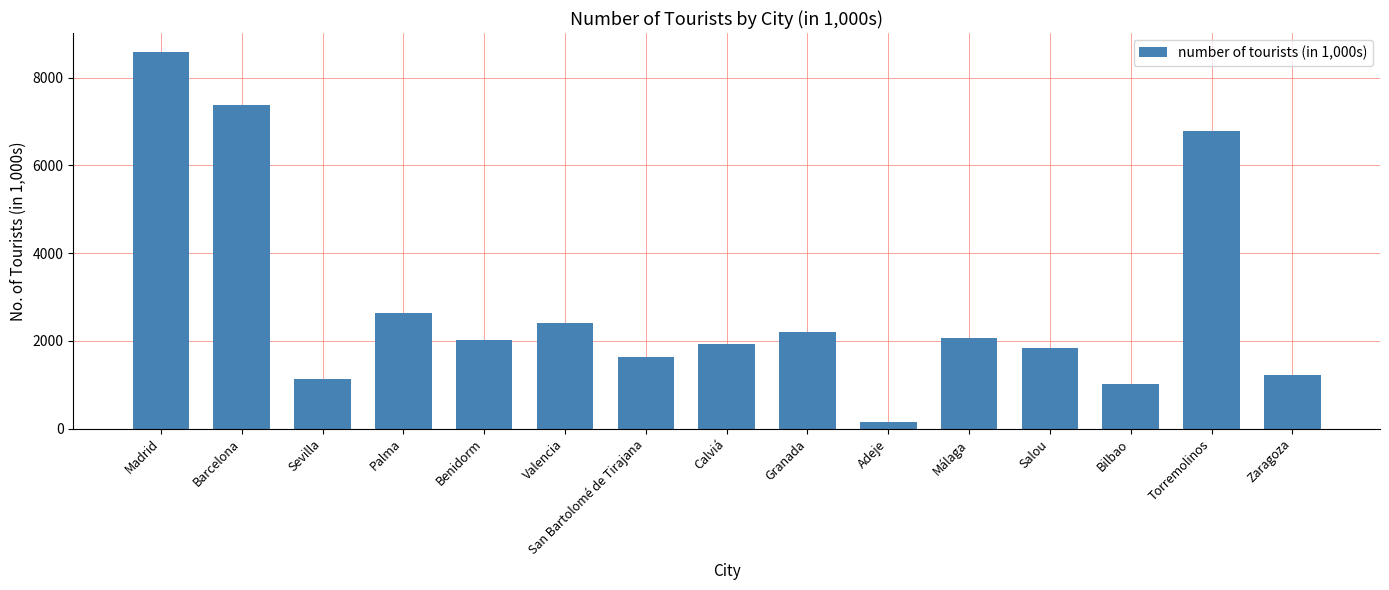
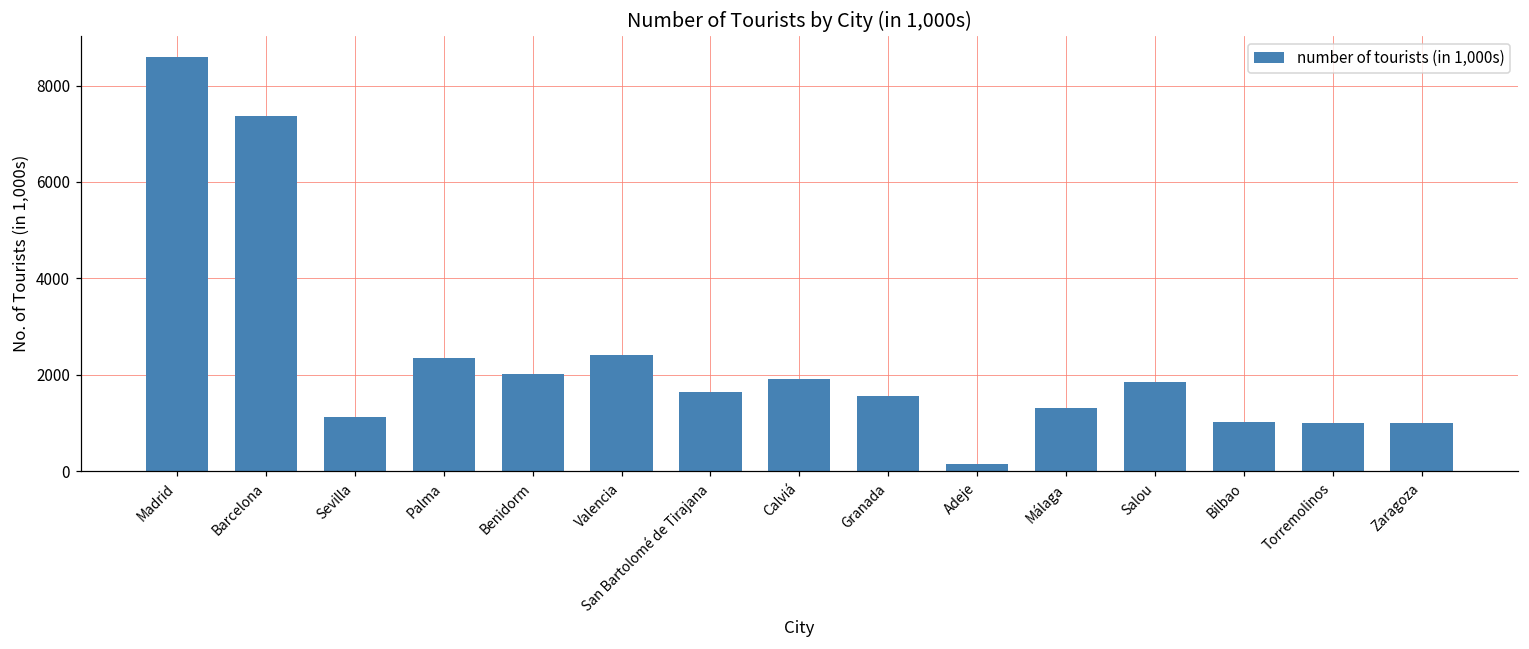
  {
    "Madrid": 8600,
    "Barcelona": 7400,
    "Sevilla": 1100,
-   "Palma": 2600,
+   "Palma": 2400,
    "Benidorm": 2000,
    "Valencia": 2400,
    "San Bartolomé de Tirajana": 1600,
    "Calviá": 1900,
-   "Granada": 2200,
+   "Granada": 1600,
    "Adeje": 200,
-   "Málaga": 2100,
+   "Málaga": 1300,
    "Salou": 1800,
    "Bilbao": 1000,
-   "Torremolinos": 6800,
-   "Zaragoza": 1200
+   "Torremolinos": 1000,
+   "Zaragoza": 1000
  }
